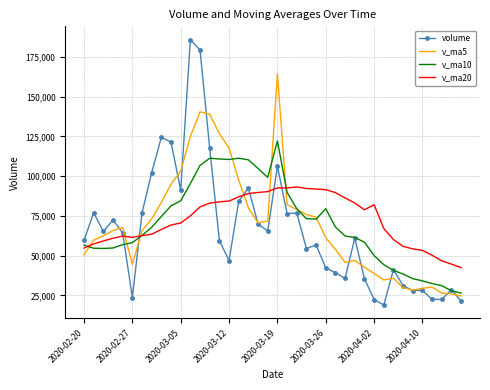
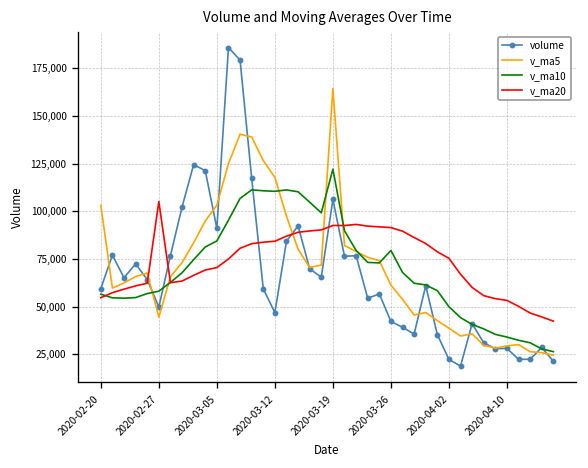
  {
    "volume": {
      "2020-02-20": "60,000",
-     "2020-02-27": "24,000",
+     "2020-02-27": "50,000",
      "2020-03-05": "91,000",
      "2020-03-12": "47,000",
      "2020-03-19": "106,000",
      "2020-03-26": "42,000",
      "2020-04-02": "22,000"
    },
    "v_ma5": {
-     "2020-02-20": "51,000",
+     "2020-02-20": "103,000",
      "2020-02-27": "45,000",
      "2020-03-05": "103,000",
      "2020-03-12": "118,000",
      "2020-03-19": "164,000",
      "2020-03-26": "61,000",
      "2020-04-02": "39,000"
    },
    "v_ma10": {
      "2020-02-20": "57,000",
      "2020-02-27": "58,000",
      "2020-03-05": "84,000",
      "2020-03-12": "111,000",
      "2020-03-19": "122,000",
      "2020-03-26": "80,000",
      "2020-04-02": "50,000",
      "2020-04-10": "34,000"
    },
    "v_ma20": {
      "2020-02-20": "55,000",
-     "2020-02-27": "61,000",
+     "2020-02-27": "105,000",
      "2020-03-05": "71,000",
      "2020-03-12": "84,000",
      "2020-03-19": "93,000",
      "2020-03-26": "92,000",
-     "2020-04-02": "82,000",
+     "2020-04-02": "75,000",
      "2020-04-10": "53,000"
    }
  }
